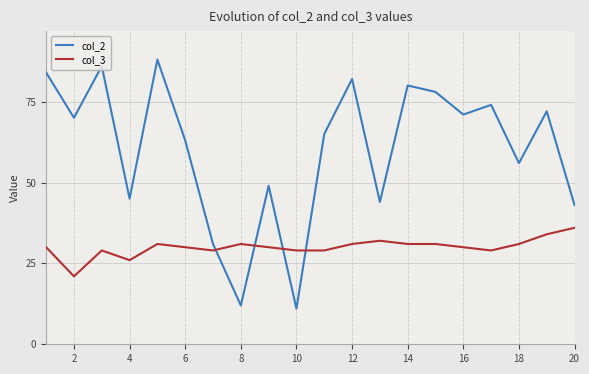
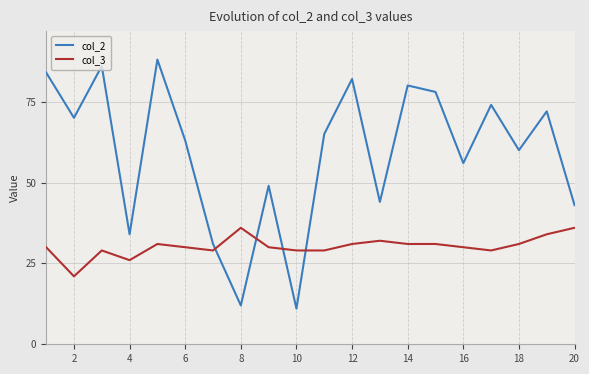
  {
    "col_2": {
      "2": 70,
-     "4": 45,
+     "4": 34,
      "6": 63,
      "8": 12,
      "10": 11,
      "12": 82,
      "14": 80,
-     "16": 71,
-     "18": 56,
+     "16": 56,
+     "18": 60,
      "20": 43
    },
    "col_3": {
      "2": 21,
      "4": 26,
      "6": 30,
-     "8": 31,
+     "8": 36,
      "10": 29,
      "12": 31,
      "14": 31,
      "16": 30,
      "18": 31,
      "20": 36
    }
  }
